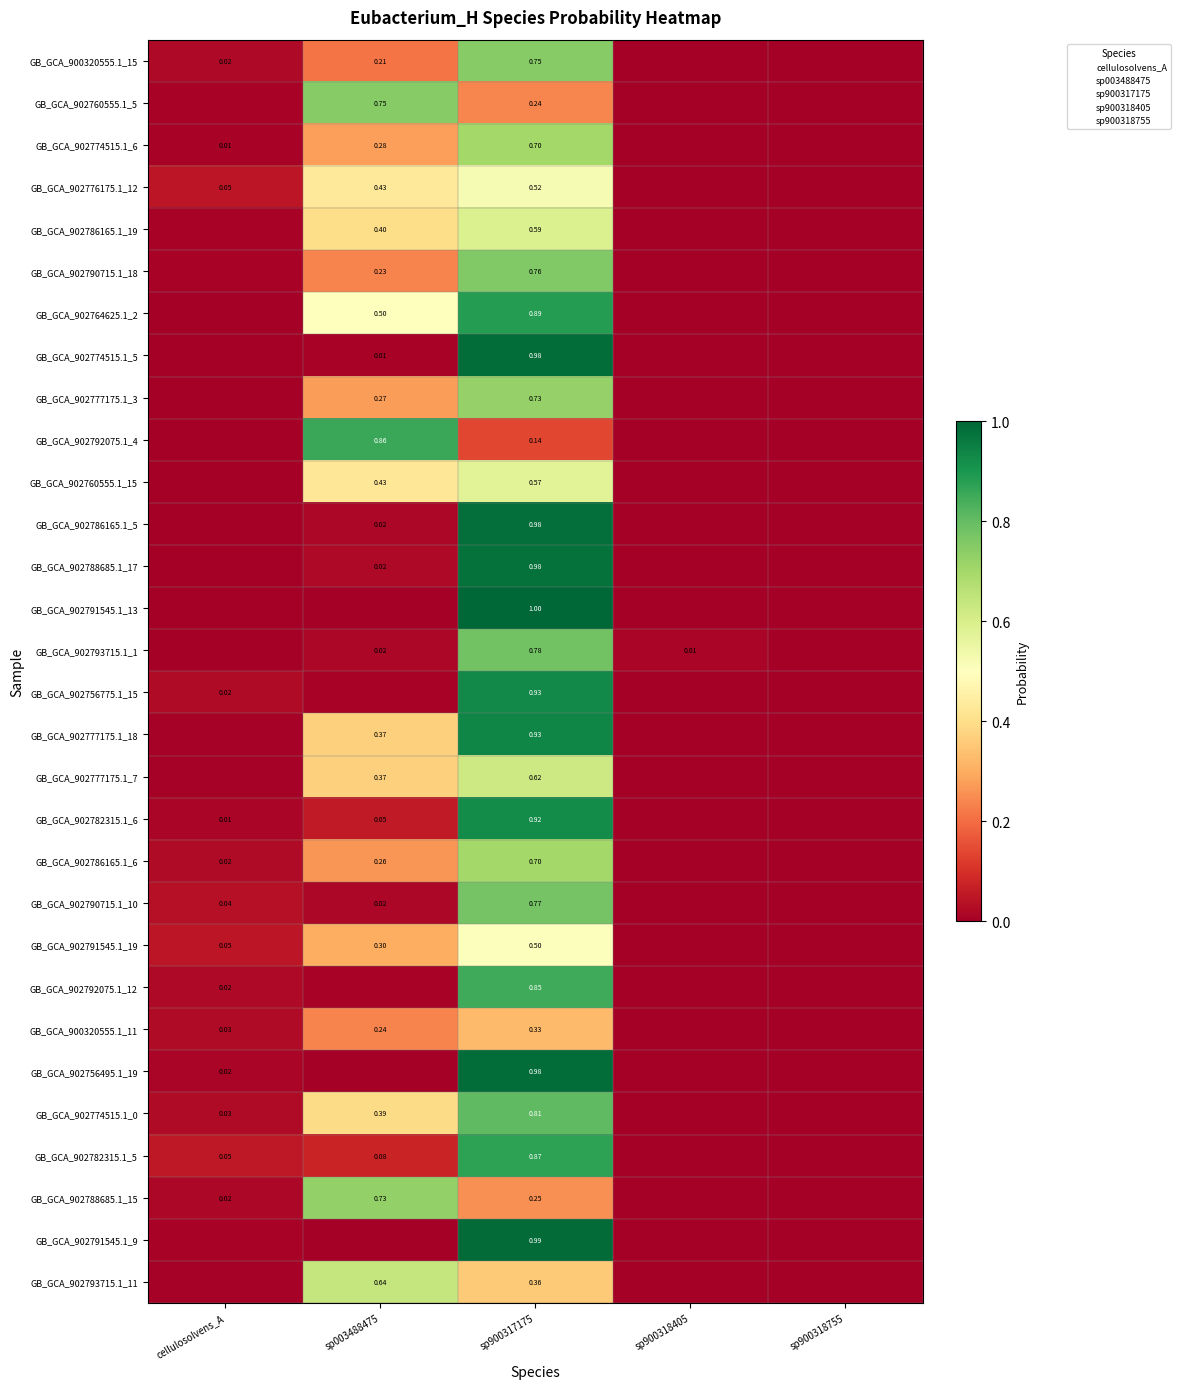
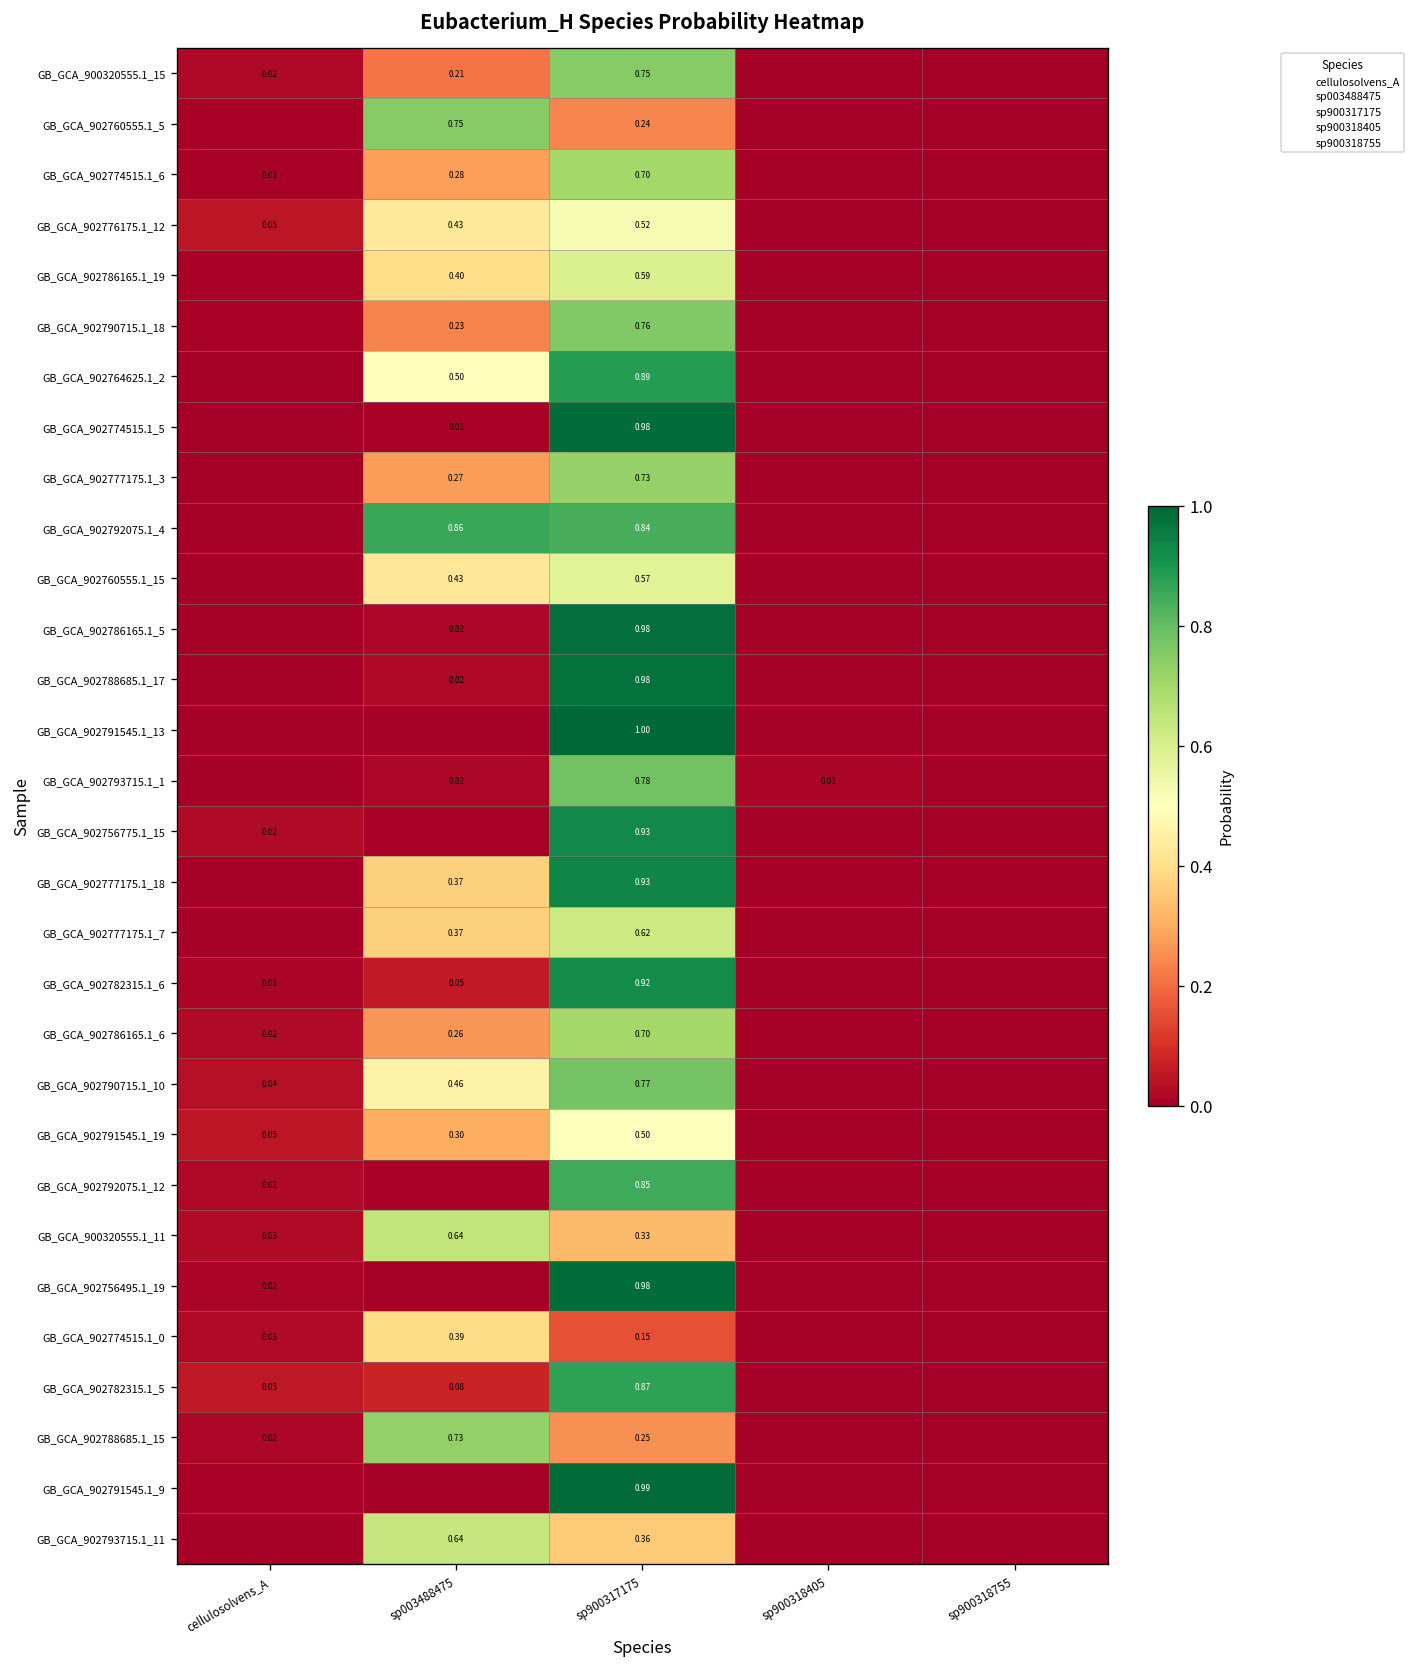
  {
    "GB_GCA_900320555.1_15": {
      "cellulosolvens_A": 0.02,
      "sp003488475": 0.21,
      "sp900317175": 0.75
    },
    "GB_GCA_902760555.1_5": {
      "sp003488475": 0.75,
      "sp900317175": 0.24
    },
    "GB_GCA_902774515.1_6": {
      "cellulosolvens_A": 0.01,
      "sp003488475": 0.28,
      "sp900317175": 0.70
    },
    "GB_GCA_902776175.1_12": {
      "cellulosolvens_A": 0.05,
      "sp003488475": 0.43,
      "sp900317175": 0.52
    },
    "GB_GCA_902786165.1_19": {
      "sp003488475": 0.40,
      "sp900317175": 0.59
    },
    "GB_GCA_902790715.1_18": {
      "sp003488475": 0.23,
      "sp900317175": 0.76
    },
    "GB_GCA_902764625.1_2": {
      "sp003488475": 0.50,
      "sp900317175": 0.89
    },
    "GB_GCA_902774515.1_5": {
      "sp003488475": 0.01,
      "sp900317175": 0.98
    },
    "GB_GCA_902777175.1_3": {
      "sp003488475": 0.27,
      "sp900317175": 0.73
    },
    "GB_GCA_902792075.1_4": {
      "sp003488475": 0.86,
-     "sp900317175": 0.14
+     "sp900317175": 0.84
    },
    "GB_GCA_902760555.1_15": {
      "sp003488475": 0.43,
      "sp900317175": 0.57
    },
    "GB_GCA_902786165.1_5": {
      "sp003488475": 0.02,
      "sp900317175": 0.98
    },
    "GB_GCA_902788685.1_17": {
      "sp003488475": 0.02,
      "sp900317175": 0.98
    },
    "GB_GCA_902791545.1_13": {
      "sp900317175": 1.00
    },
    "GB_GCA_902793715.1_1": {
      "sp003488475": 0.02,
      "sp900317175": 0.78,
      "sp900318405": 0.01
    },
    "GB_GCA_902756775.1_15": {
      "cellulosolvens_A": 0.02,
      "sp900317175": 0.93
    },
    "GB_GCA_902777175.1_18": {
      "sp003488475": 0.37,
      "sp900317175": 0.93
    },
    "GB_GCA_902777175.1_7": {
      "sp003488475": 0.37,
      "sp900317175": 0.62
    },
    "GB_GCA_902782315.1_6": {
      "cellulosolvens_A": 0.01,
      "sp003488475": 0.05,
      "sp900317175": 0.92
    },
    "GB_GCA_902786165.1_6": {
      "cellulosolvens_A": 0.02,
      "sp003488475": 0.26,
      "sp900317175": 0.70
    },
    "GB_GCA_902790715.1_10": {
      "cellulosolvens_A": 0.04,
-     "sp003488475": 0.02,
+     "sp003488475": 0.46,
      "sp900317175": 0.77
    },
    "GB_GCA_902791545.1_19": {
      "cellulosolvens_A": 0.05,
      "sp003488475": 0.30,
      "sp900317175": 0.50
    },
    "GB_GCA_902792075.1_12": {
      "cellulosolvens_A": 0.02,
      "sp900317175": 0.85
    },
    "GB_GCA_900320555.1_11": {
      "cellulosolvens_A": 0.03,
-     "sp003488475": 0.24,
+     "sp003488475": 0.64,
      "sp900317175": 0.33
    },
    "GB_GCA_902756495.1_19": {
      "cellulosolvens_A": 0.02,
      "sp900317175": 0.98
    },
    "GB_GCA_902774515.1_0": {
      "cellulosolvens_A": 0.03,
      "sp003488475": 0.39,
-     "sp900317175": 0.81
+     "sp900317175": 0.15
    },
    "GB_GCA_902782315.1_5": {
      "cellulosolvens_A": 0.05,
      "sp003488475": 0.08,
      "sp900317175": 0.87
    },
    "GB_GCA_902788685.1_15": {
      "cellulosolvens_A": 0.02,
      "sp003488475": 0.73,
      "sp900317175": 0.25
    },
    "GB_GCA_902791545.1_9": {
      "sp900317175": 0.99
    },
    "GB_GCA_902793715.1_11": {
      "sp003488475": 0.64,
      "sp900317175": 0.36
    }
  }
